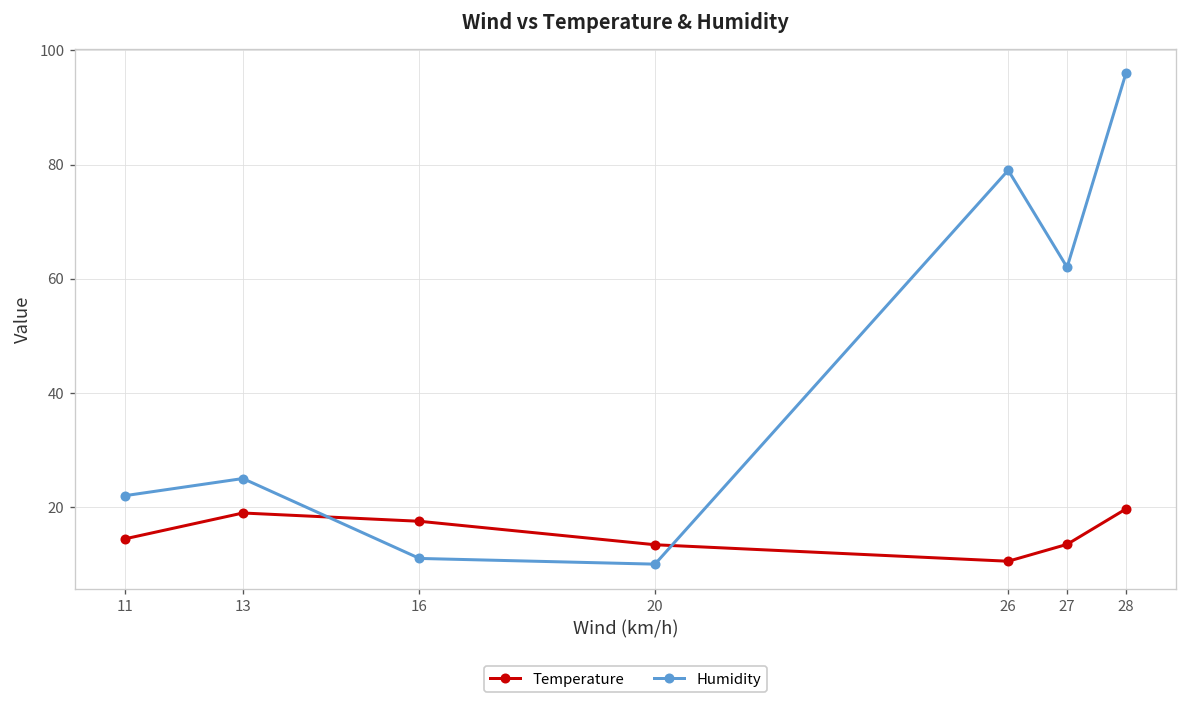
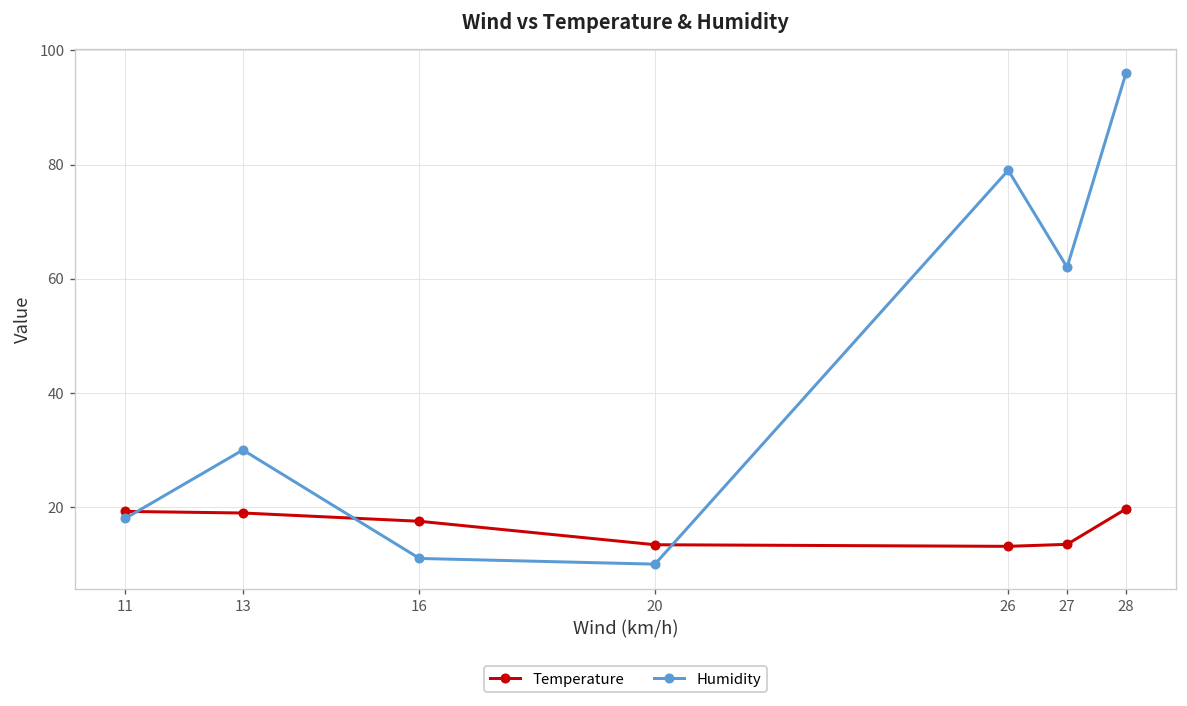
  {
    "Temperature": {
-     "11": 14,
+     "11": 19,
      "13": 19,
      "16": 18,
      "20": 13,
-     "26": 11,
+     "26": 13,
      "27": 13,
      "28": 20
    },
    "Humidity": {
-     "11": 22,
-     "13": 25,
+     "11": 18,
+     "13": 30,
      "16": 11,
      "20": 10,
      "26": 79,
      "27": 62,
      "28": 96
    }
  }
